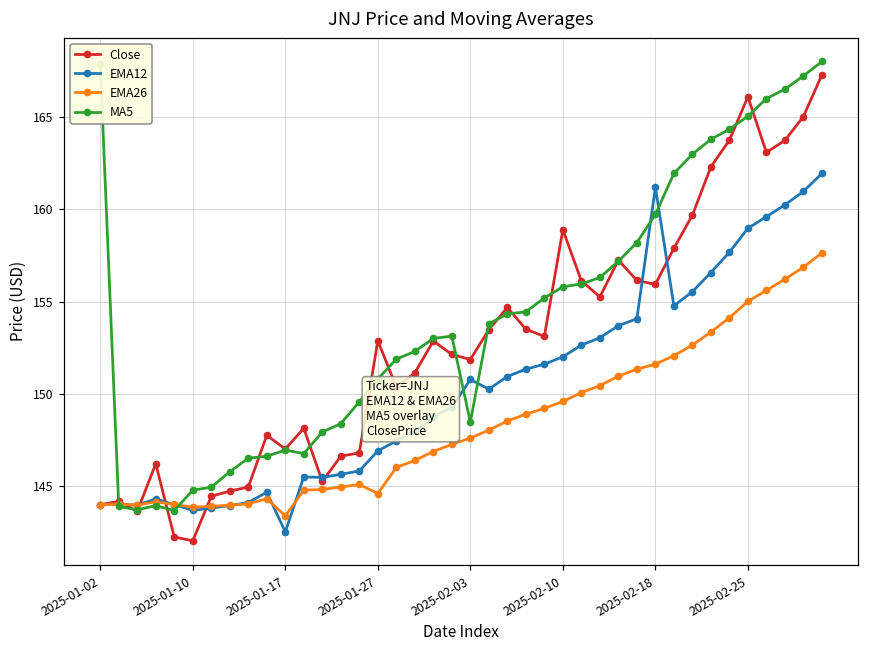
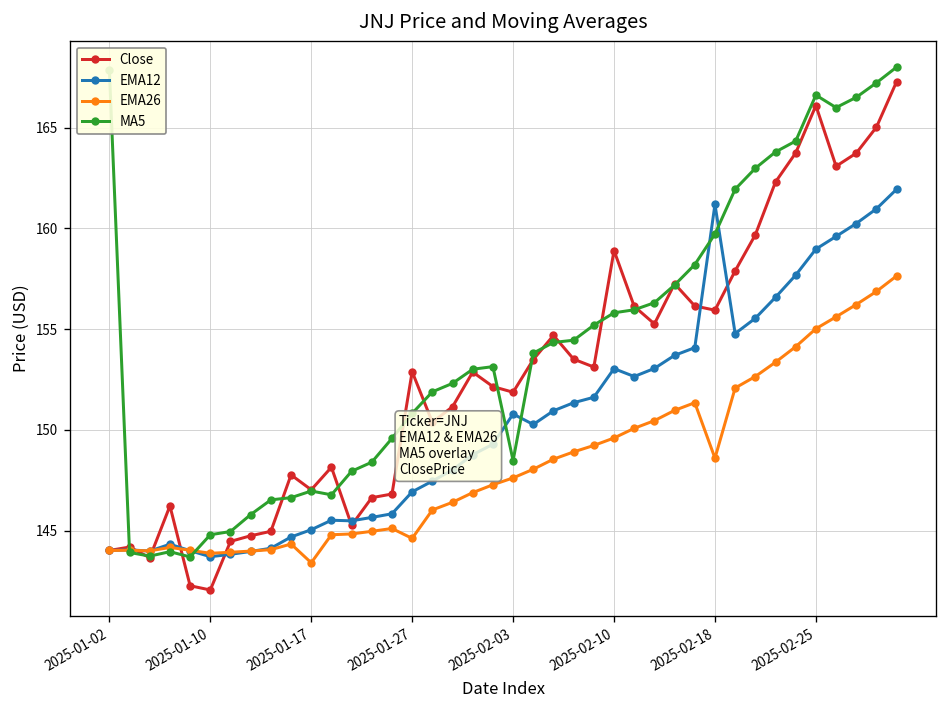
  {
    "Close": {
      "2025-01-10": 142.1,
      "2025-01-27": 152.9,
      "2025-02-03": 151.9,
      "2025-02-10": 158.9,
      "2025-02-18": 155.9,
      "2025-02-25": 166.1
    },
    "EMA12": {
      "2025-01-10": 143.7,
-     "2025-01-17": 142.5,
+     "2025-01-17": 145.1,
      "2025-01-27": 146.9,
      "2025-02-03": 150.8,
-     "2025-02-10": 152.0,
+     "2025-02-10": 153.0,
      "2025-02-18": 161.2,
      "2025-02-25": 159.0
    },
    "EMA26": {
      "2025-01-10": 143.9,
      "2025-01-17": 143.4,
      "2025-01-27": 144.6,
      "2025-02-03": 147.6,
      "2025-02-10": 149.6,
-     "2025-02-18": 151.6,
+     "2025-02-18": 148.6,
      "2025-02-25": 155.0
    },
    "MA5": {
      "2025-01-10": 144.8,
      "2025-02-03": 148.5,
      "2025-02-10": 155.8,
      "2025-02-18": 159.7,
-     "2025-02-25": 165.0
+     "2025-02-25": 166.6
    }
  }
